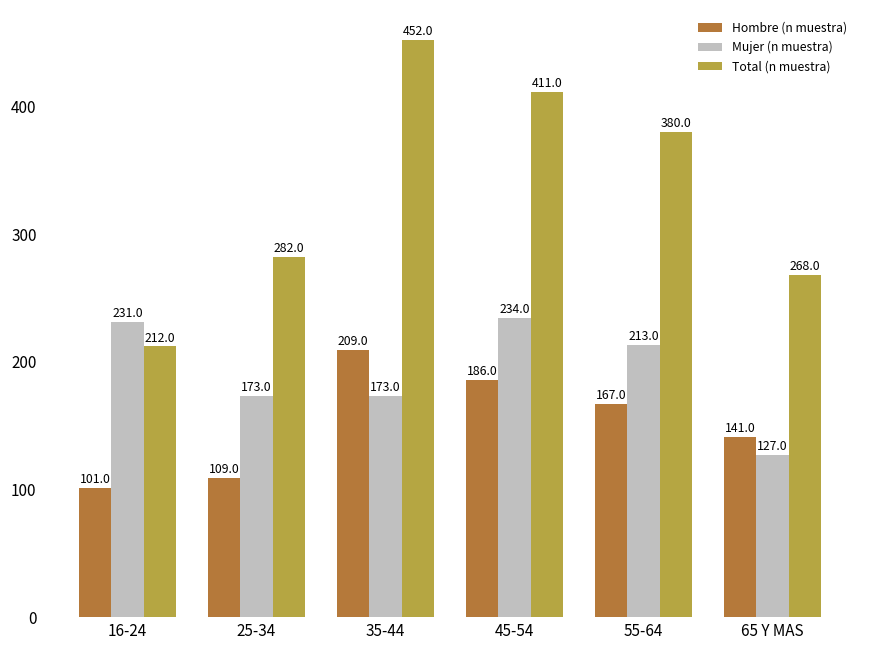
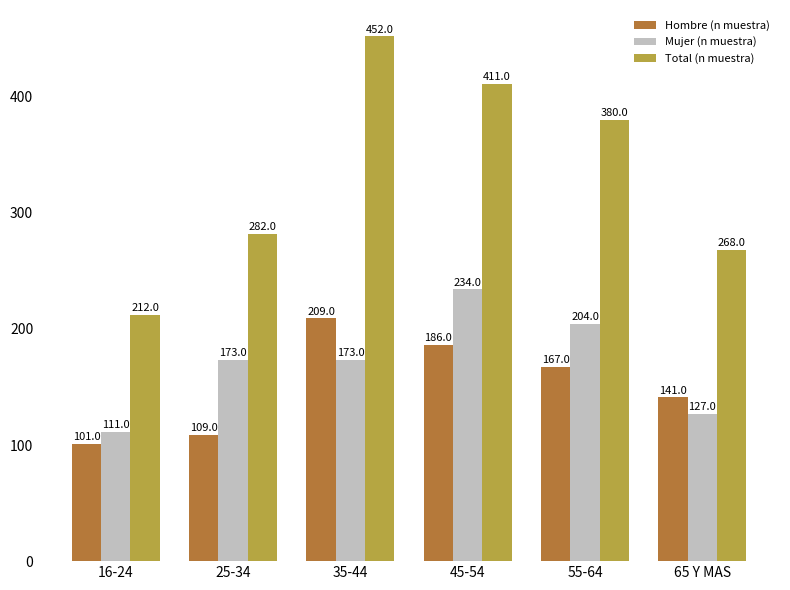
  {
    "Mujer (n muestra)": {
-     "16-24": 231.0,
+     "16-24": 111.0,
      "25-34": 173.0,
      "35-44": 173.0,
      "45-54": 234.0,
-     "55-64": 213.0,
+     "55-64": 204.0,
      "65 Y MAS": 127.0
    }
  }
